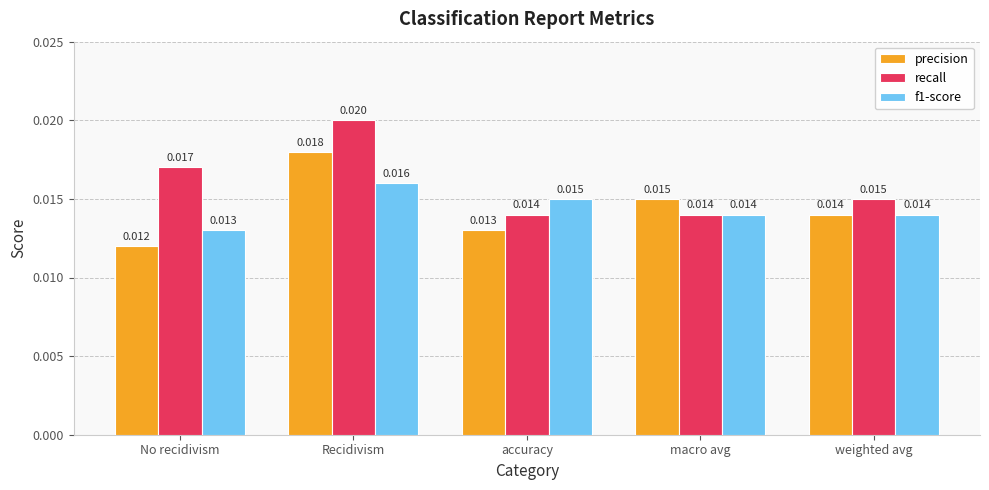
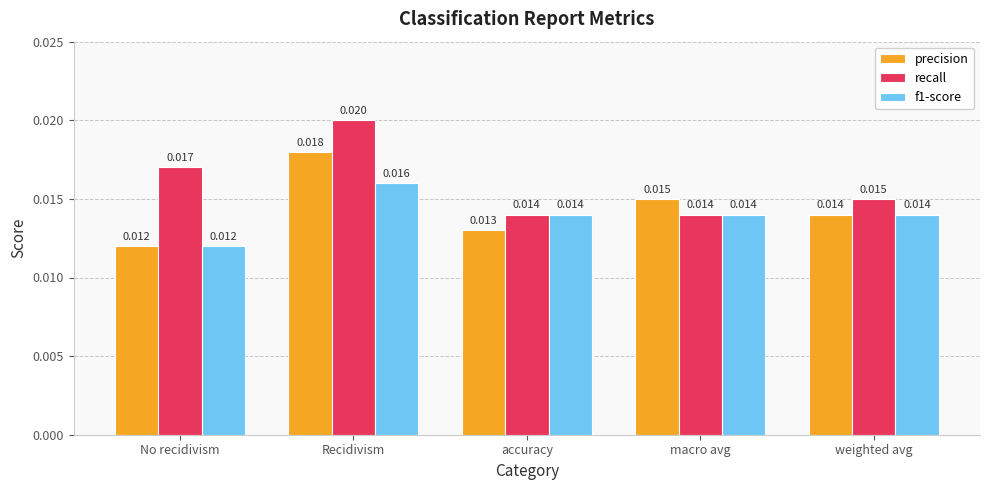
  {
    "precision": {
      "No recidivism": 0.012,
      "Recidivism": 0.018,
      "accuracy": 0.013,
      "macro avg": 0.015,
      "weighted avg": 0.014
    },
    "recall": {
      "No recidivism": 0.017,
      "Recidivism": 0.020,
      "accuracy": 0.014,
      "macro avg": 0.014,
      "weighted avg": 0.015
    },
    "f1-score": {
-     "No recidivism": 0.013,
+     "No recidivism": 0.012,
      "Recidivism": 0.016,
-     "accuracy": 0.015,
+     "accuracy": 0.014,
      "macro avg": 0.014,
      "weighted avg": 0.014
    }
  }
